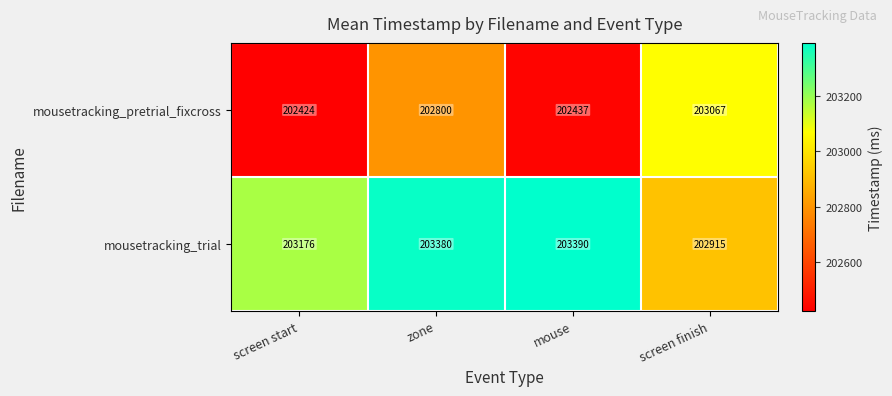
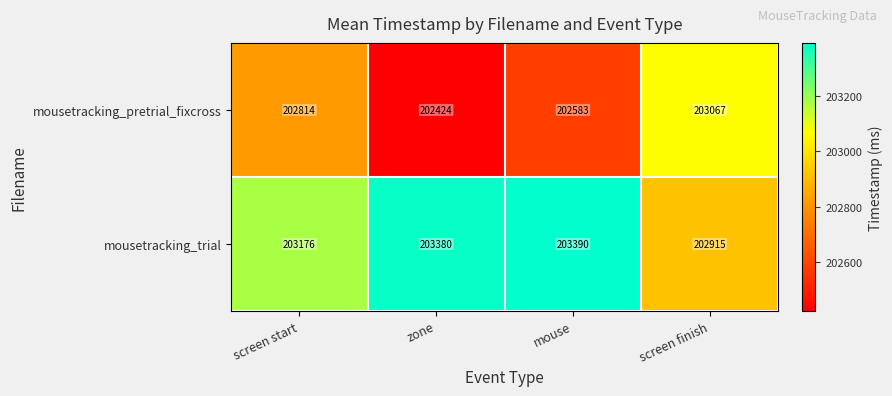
  {
    "mousetracking_pretrial_fixcross": {
-     "screen start": 202424,
-     "zone": 202800,
-     "mouse": 202437
+     "screen start": 202814,
+     "zone": 202424,
+     "mouse": 202583
    }
  }
